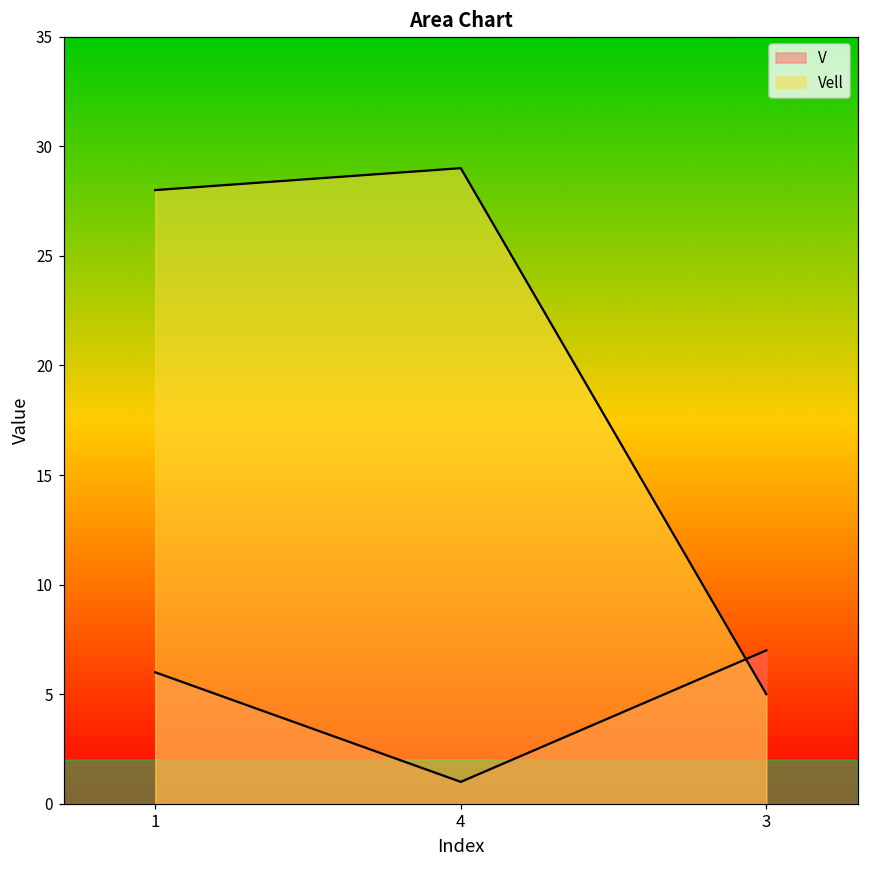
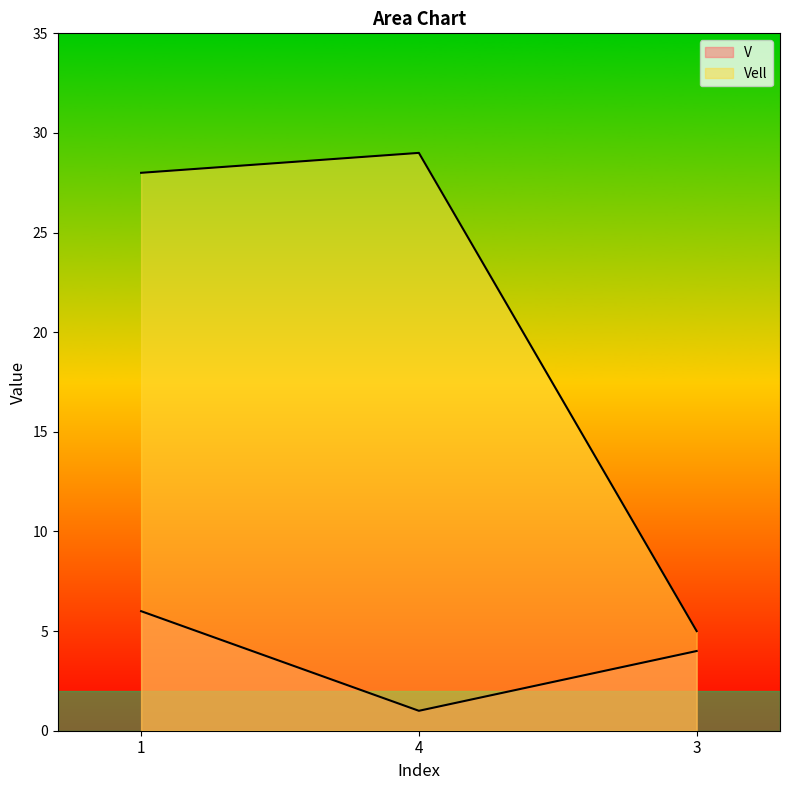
  {
    "V": {
      "1": 6,
-     "3": 7
+     "3": 4
    },
    "Vell": {
      "1": 28,
      "4": 29,
      "3": 5
    }
  }
